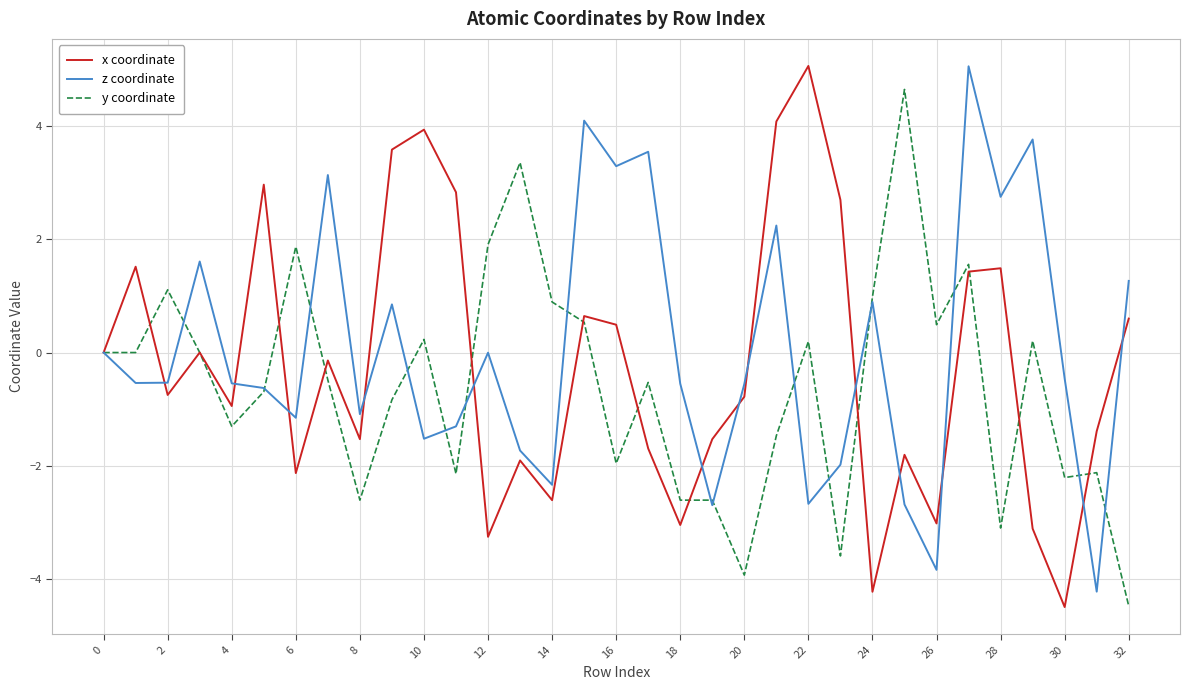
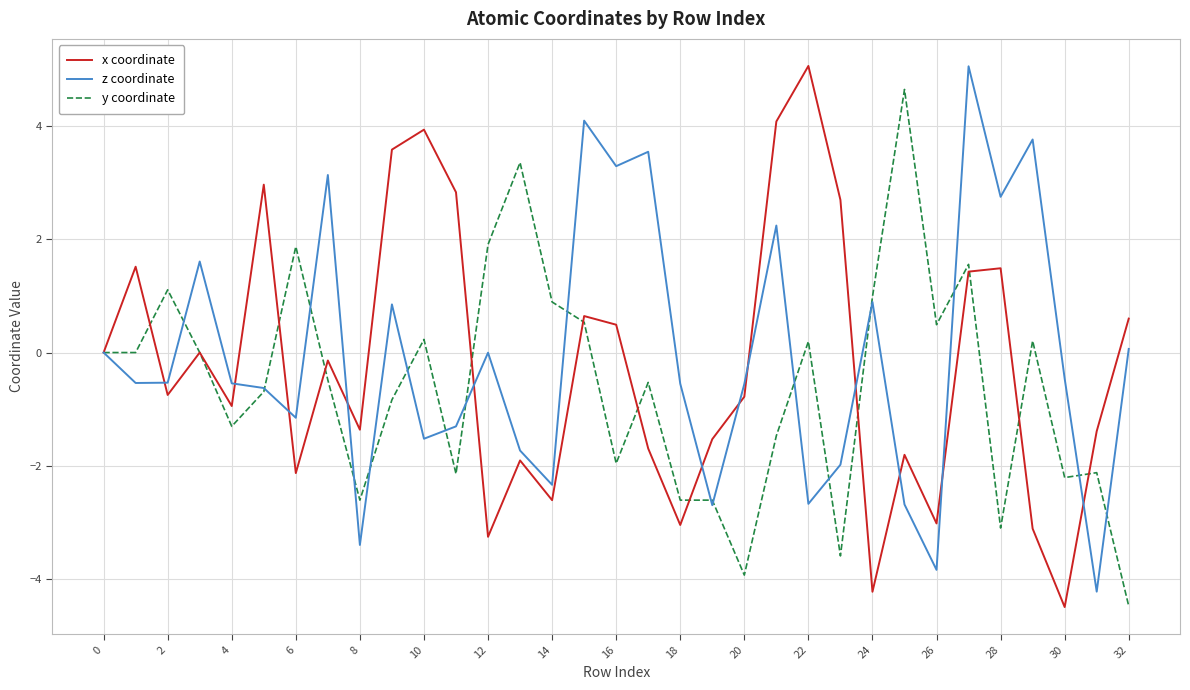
  {
    "x coordinate": {
      "2": -0.7,
      "4": -0.9,
      "6": -2.1,
-     "8": -1.5,
+     "8": -1.4,
      "10": 3.9,
      "12": -3.3,
      "14": -2.6,
      "16": 0.5,
      "18": -3.0,
      "20": -0.8,
      "22": 5.1,
      "24": -4.2,
      "26": -3.0,
      "28": 1.5,
      "30": -4.5,
      "32": 0.6
    },
    "z coordinate": {
      "2": -0.5,
      "4": -0.5,
      "6": -1.2,
-     "8": -1.1,
+     "8": -3.4,
      "10": -1.5,
      "12": 0.0,
      "14": -2.3,
      "16": 3.3,
      "18": -0.6,
      "20": -0.6,
      "22": -2.7,
      "24": 0.9,
      "26": -3.8,
      "28": 2.8,
      "30": -0.5,
-     "32": 1.3
+     "32": 0.1
    },
    "y coordinate": {
      "2": 1.1,
      "4": -1.3,
      "6": 1.9,
      "8": -2.6,
      "10": 0.2,
      "12": 1.9,
      "14": 0.9,
      "16": -2.0,
      "18": -2.6,
      "20": -3.9,
      "22": 0.2,
      "24": 1.0,
      "26": 0.5,
      "28": -3.1,
      "30": -2.2,
      "32": -4.5
    }
  }
